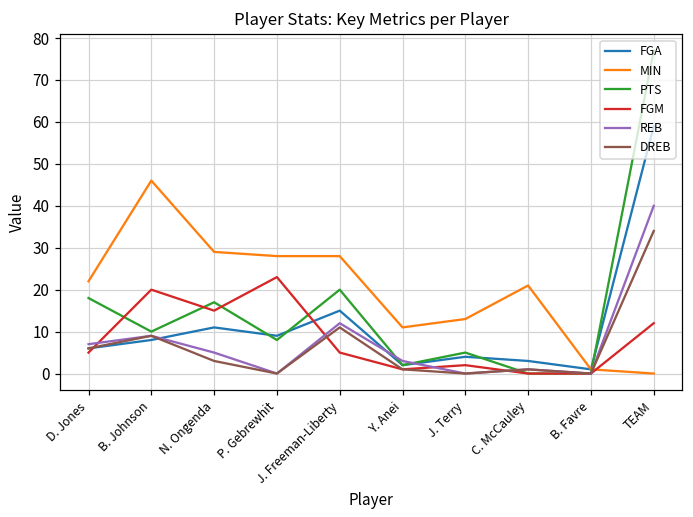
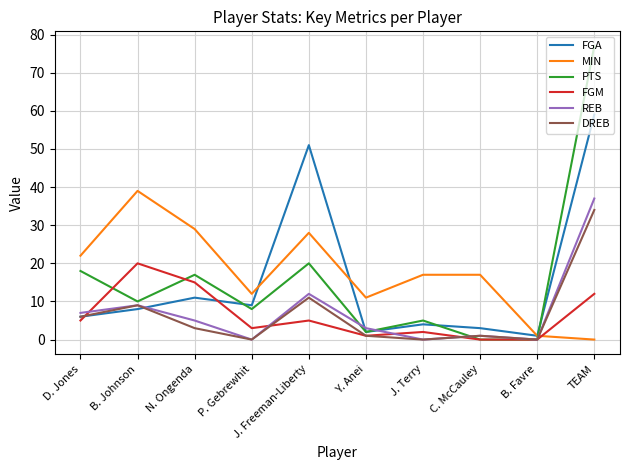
  {
    "FGA": {
      "B. Johnson": 8,
      "N. Ongenda": 11,
      "P. Gebrewhit": 9,
-     "J. Freeman-Liberty": 15,
+     "J. Freeman-Liberty": 51,
      "J. Terry": 4,
      "C. McCauley": 3
    },
    "MIN": {
      "D. Jones": 22,
-     "B. Johnson": 46,
+     "B. Johnson": 39,
      "N. Ongenda": 29,
-     "P. Gebrewhit": 28,
+     "P. Gebrewhit": 12,
      "J. Freeman-Liberty": 28,
      "Y. Anei": 11,
-     "J. Terry": 13,
-     "C. McCauley": 21,
+     "J. Terry": 17,
+     "C. McCauley": 17,
      "TEAM": 0
    },
    "PTS": {
      "D. Jones": 18,
      "B. Johnson": 10,
      "N. Ongenda": 17,
      "P. Gebrewhit": 8,
      "J. Freeman-Liberty": 20,
      "J. Terry": 5
    },
    "FGM": {
      "D. Jones": 5,
      "B. Johnson": 20,
      "N. Ongenda": 15,
-     "P. Gebrewhit": 23,
+     "P. Gebrewhit": 3,
      "J. Freeman-Liberty": 5,
      "J. Terry": 2,
      "TEAM": 12
    },
    "REB": {
      "D. Jones": 7,
      "N. Ongenda": 5,
      "J. Freeman-Liberty": 12,
      "Y. Anei": 3,
-     "TEAM": 40
+     "TEAM": 37
    },
    "DREB": {
      "N. Ongenda": 3,
      "J. Freeman-Liberty": 11,
      "TEAM": 34
    }
  }
